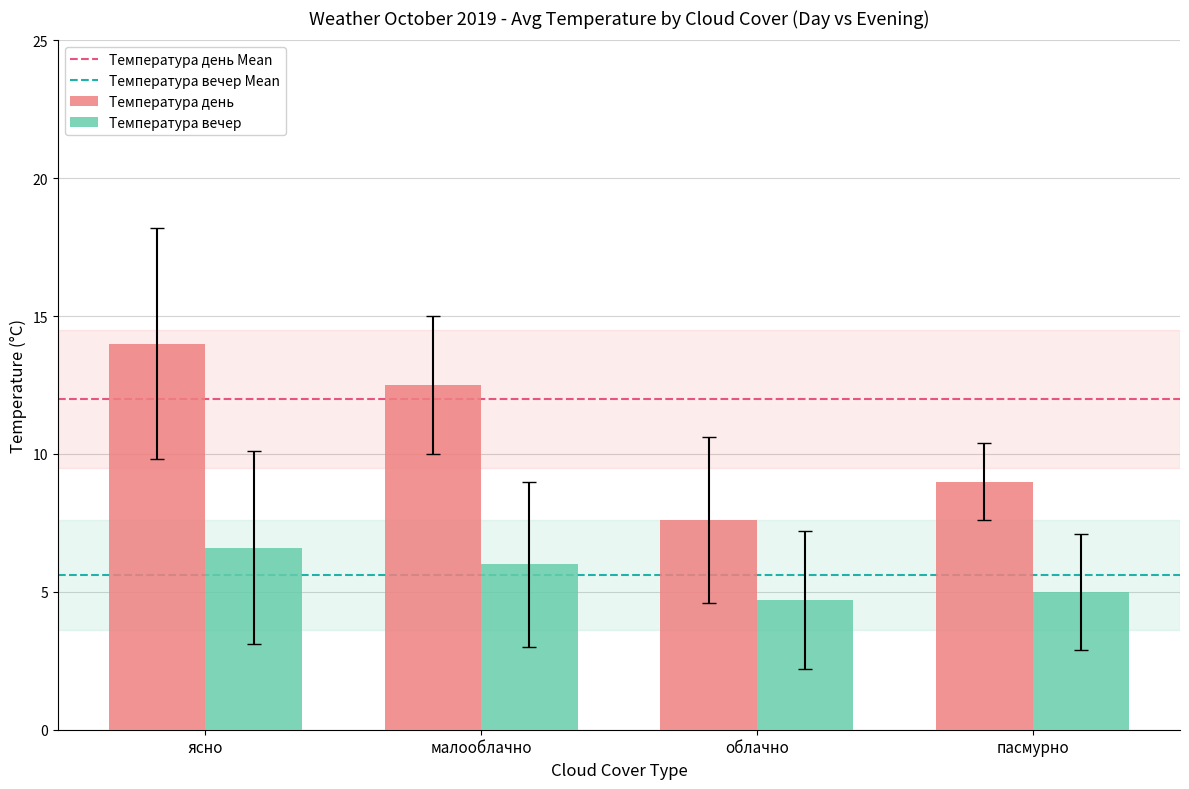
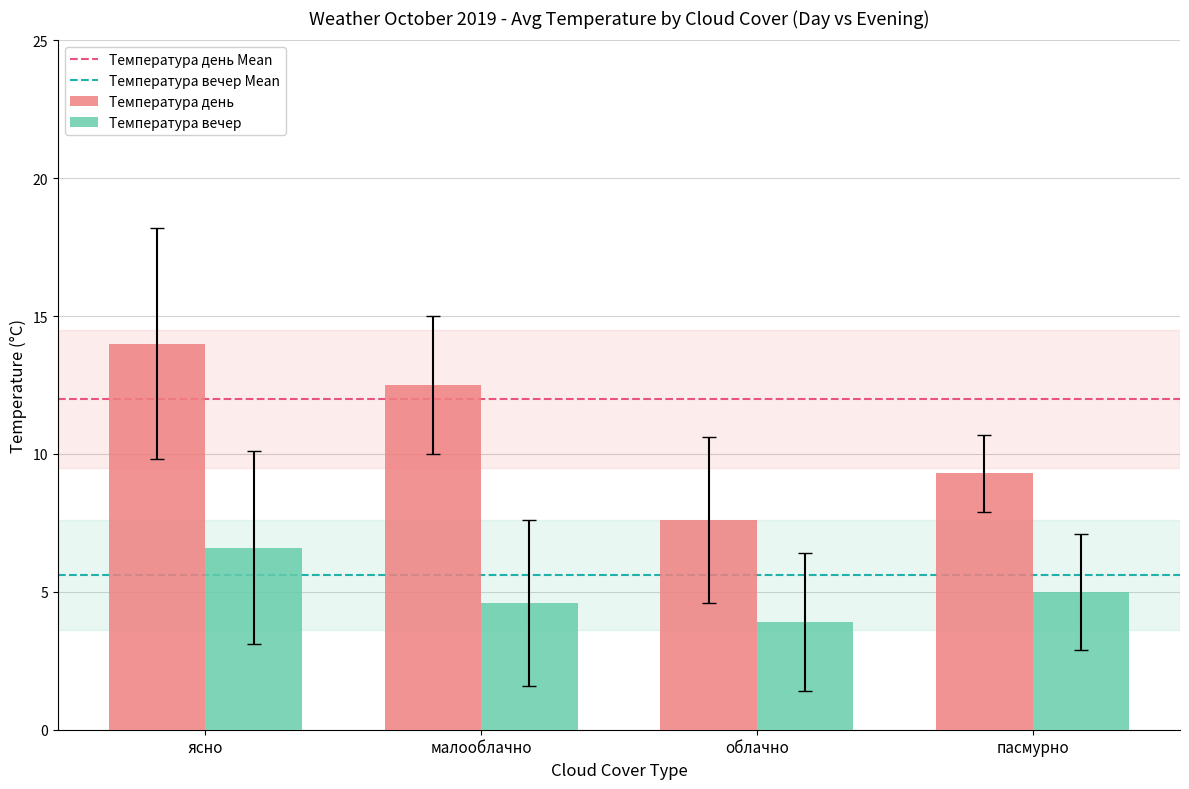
  {
    "Температура день": {
      "ясно": 14.0,
      "малооблачно": 12.5,
      "облачно": 7.6,
-     "пасмурно": 9.0
+     "пасмурно": 9.3
    },
    "Температура вечер": {
      "ясно": 6.6,
-     "малооблачно": 6.0,
-     "облачно": 4.7,
+     "малооблачно": 4.6,
+     "облачно": 3.9,
      "пасмурно": 5.0
    }
  }
